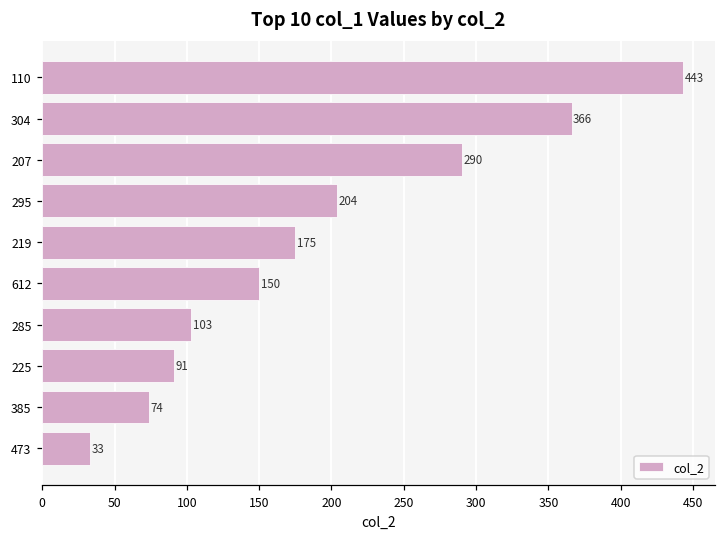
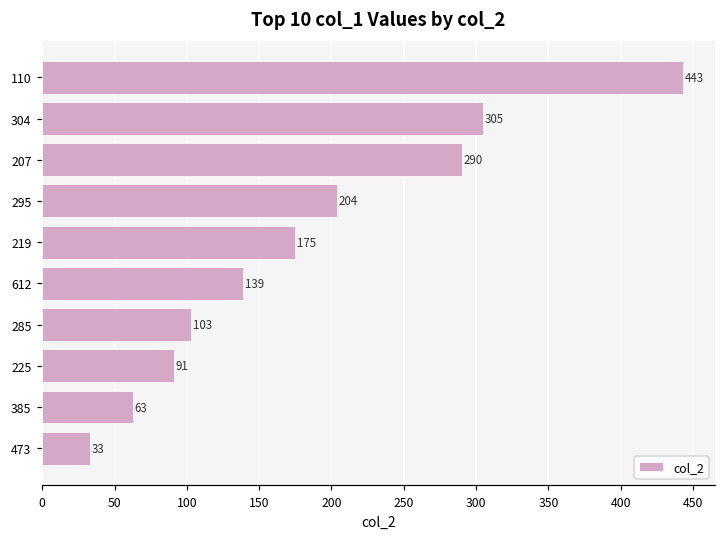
  {
    "110": 443,
-   "304": 366,
+   "304": 305,
    "207": 290,
    "295": 204,
    "219": 175,
-   "612": 150,
+   "612": 139,
    "285": 103,
    "225": 91,
-   "385": 74,
+   "385": 63,
    "473": 33
  }
